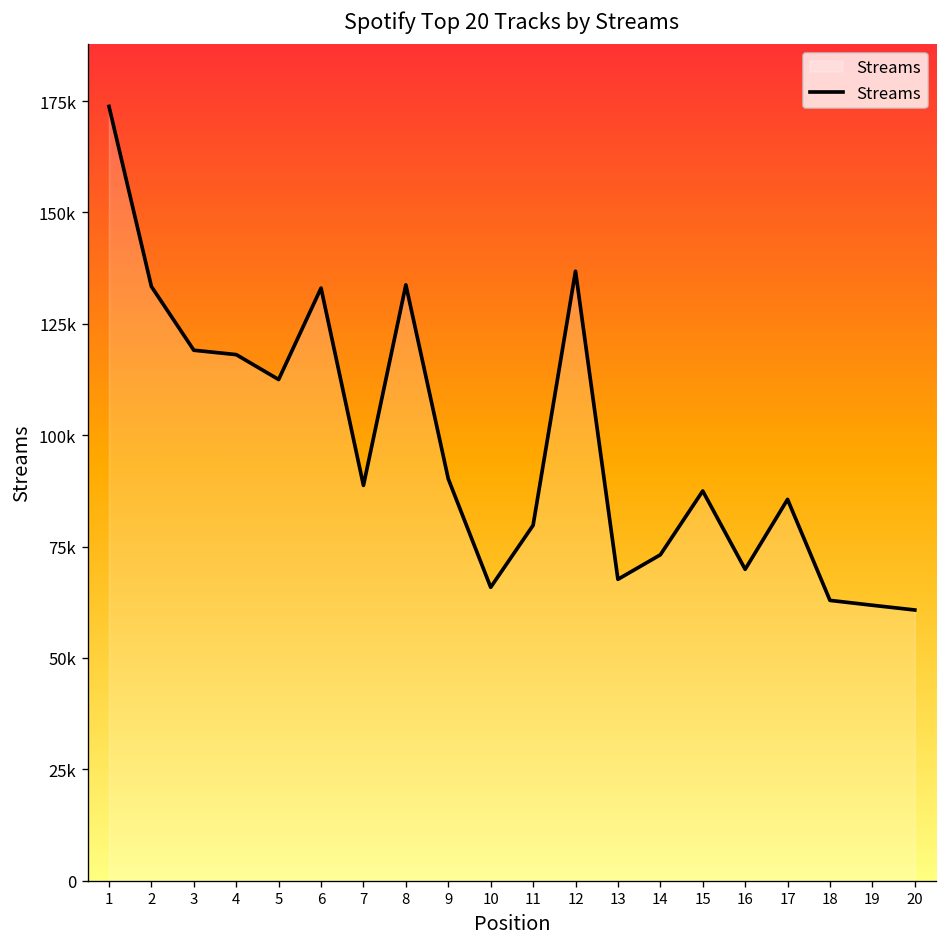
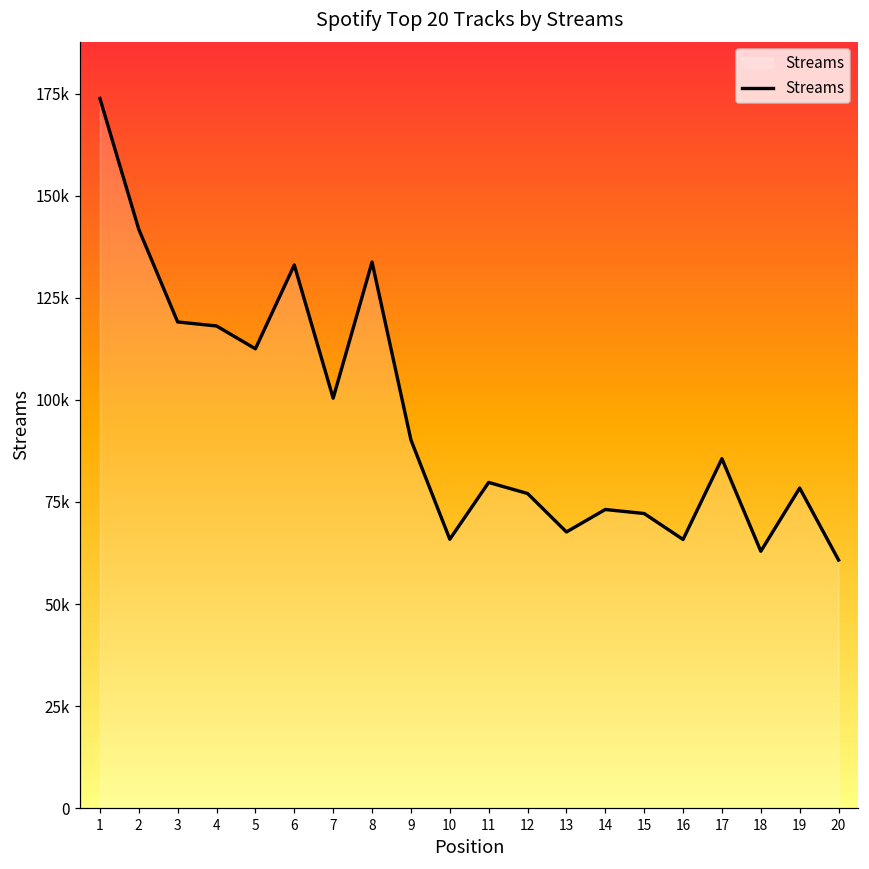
  {
    "1": 174000,
-   "2": 133000,
+   "2": 142000,
    "3": 119000,
    "4": 118000,
    "5": 113000,
    "6": 133000,
-   "7": 89000,
+   "7": 100000,
    "8": 134000,
    "9": 90000,
    "10": 66000,
    "11": 80000,
-   "12": 137000,
+   "12": 77000,
    "13": 68000,
    "14": 73000,
-   "15": 87000,
-   "16": 70000,
+   "15": 72000,
+   "16": 66000,
    "17": 86000,
    "18": 63000,
-   "19": 62000,
+   "19": 78000,
    "20": 61000
  }
